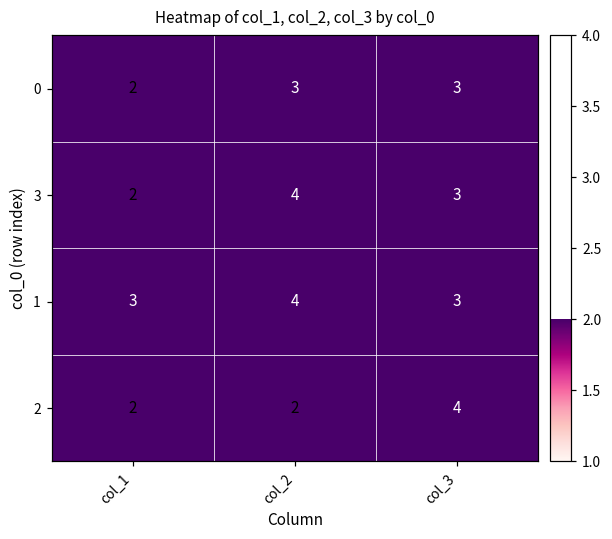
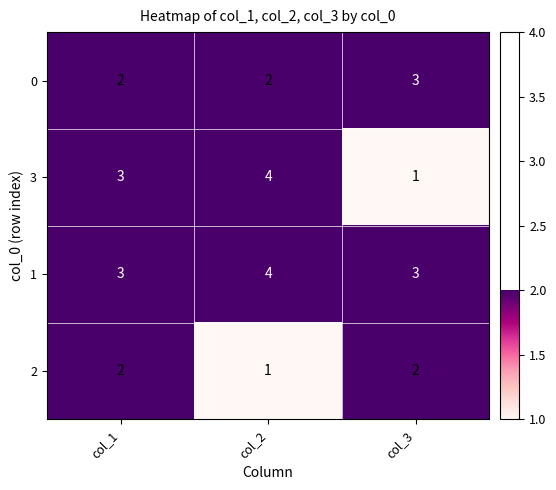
  {
    "0": {
      "col_1": 2,
-     "col_2": 3,
+     "col_2": 2,
      "col_3": 3
    },
    "3": {
-     "col_1": 2,
+     "col_1": 3,
      "col_2": 4,
-     "col_3": 3
+     "col_3": 1
    },
    "1": {
      "col_1": 3,
      "col_2": 4,
      "col_3": 3
    },
    "2": {
      "col_1": 2,
-     "col_2": 2,
-     "col_3": 4
+     "col_2": 1,
+     "col_3": 2
    }
  }
